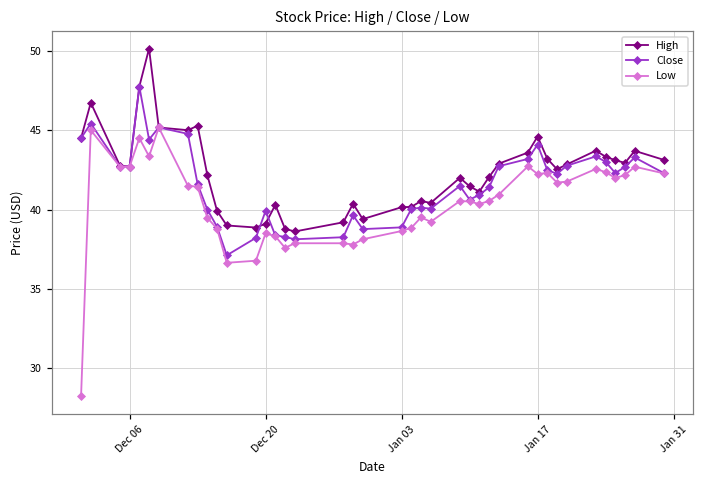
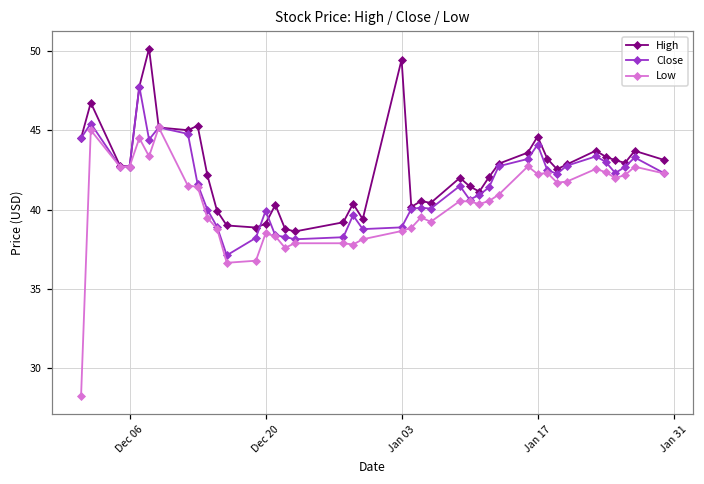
  {
    "High": {
      "Dec 20": 39.1,
-     "Jan 03": 40.2,
+     "Jan 03": 49.5,
      "Jan 17": 44.6
    },
    "Close": {
      "Dec 20": 39.9,
      "Jan 03": 38.9,
      "Jan 17": 44.1
    },
    "Low": {
      "Dec 20": 38.5,
      "Jan 03": 38.7,
      "Jan 17": 42.2
    }
  }
